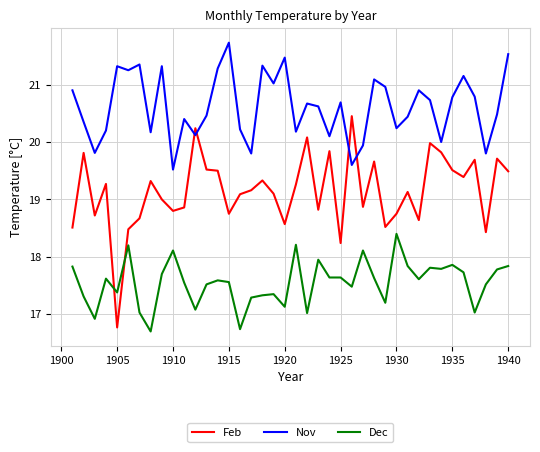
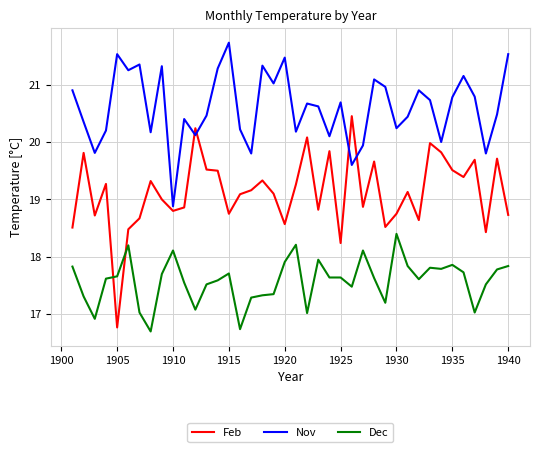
  {
    "Feb": {
      "1905": 16.8,
      "1910": 18.8,
      "1915": 18.8,
      "1920": 18.6,
      "1925": 18.2,
      "1930": 18.8,
      "1935": 19.5,
-     "1940": 19.5
+     "1940": 18.7
    },
    "Nov": {
-     "1905": 21.3,
-     "1910": 19.5,
+     "1905": 21.5,
+     "1910": 18.9,
      "1915": 21.7,
      "1920": 21.5,
      "1925": 20.7,
      "1930": 20.2,
      "1935": 20.8,
      "1940": 21.5
    },
    "Dec": {
-     "1905": 17.4,
+     "1905": 17.7,
      "1910": 18.1,
-     "1915": 17.6,
-     "1920": 17.1,
+     "1915": 17.7,
+     "1920": 17.9,
      "1925": 17.6,
      "1930": 18.4,
      "1935": 17.9,
      "1940": 17.8
    }
  }
